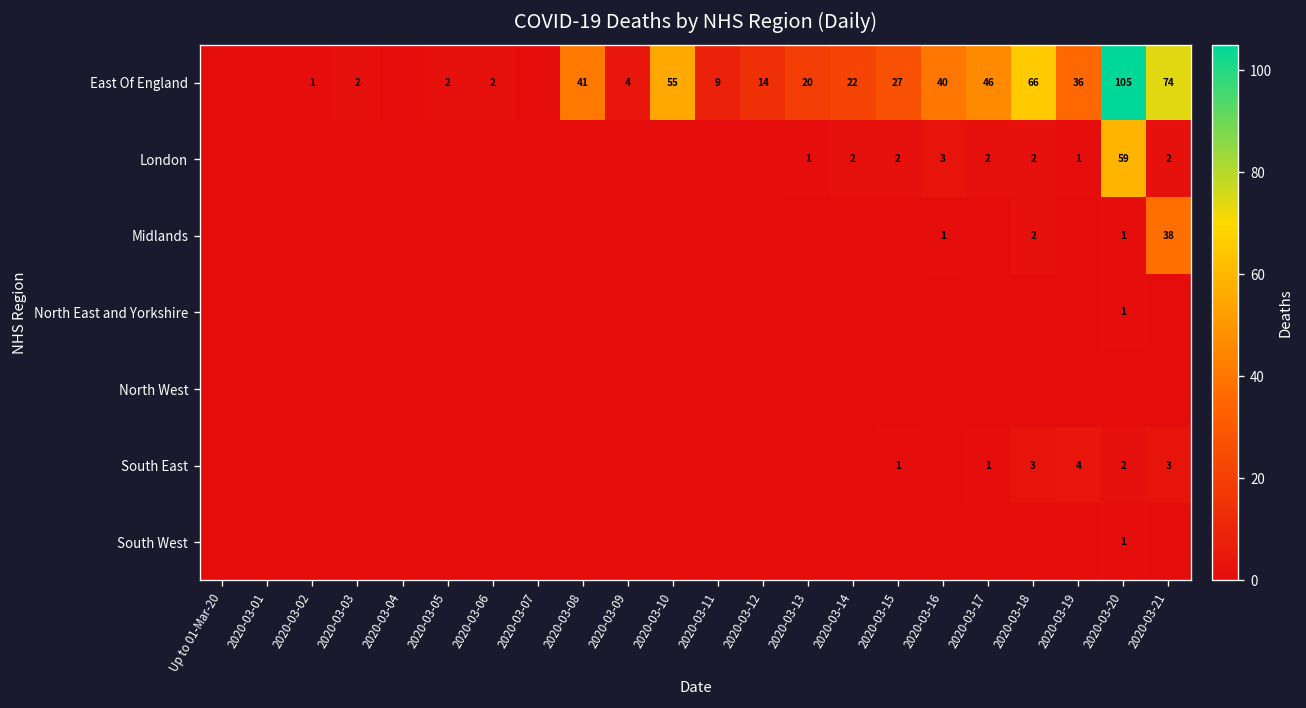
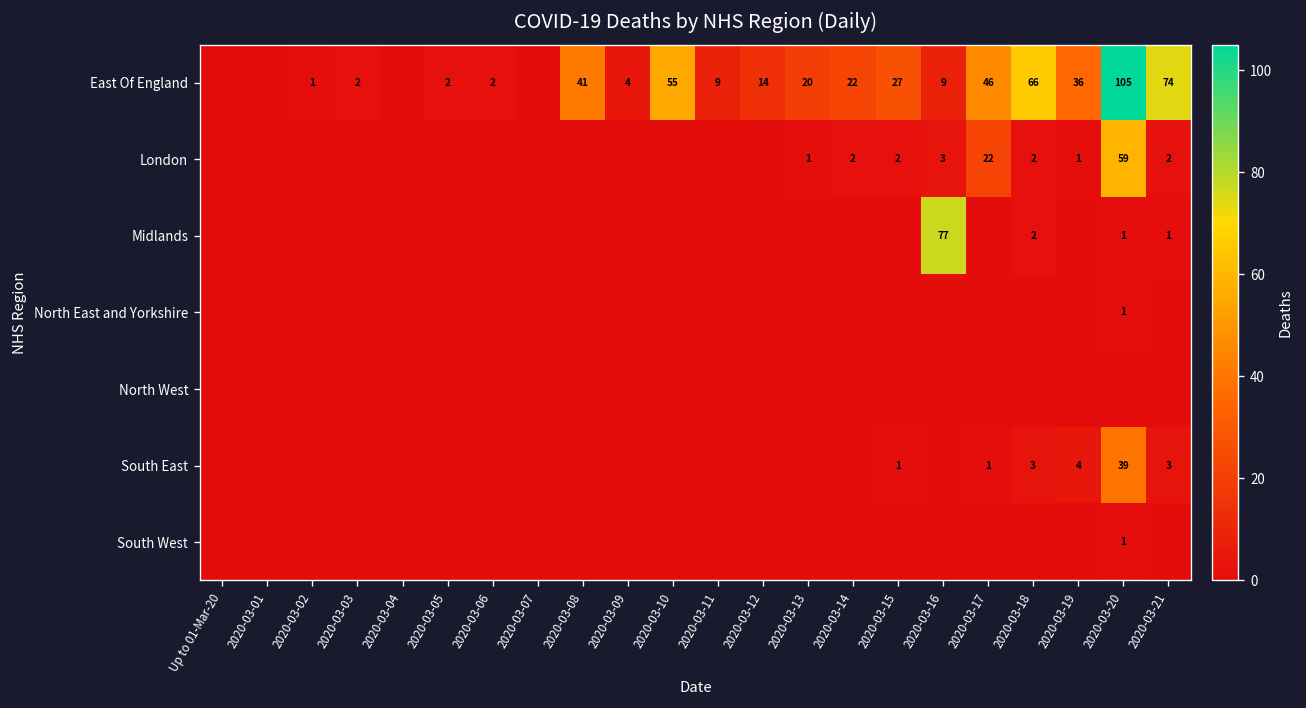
  {
    "East Of England": {
      "2020-03-02": 1,
      "2020-03-03": 2,
      "2020-03-05": 2,
      "2020-03-06": 2,
      "2020-03-08": 41,
      "2020-03-09": 4,
      "2020-03-10": 55,
      "2020-03-11": 9,
      "2020-03-12": 14,
      "2020-03-13": 20,
      "2020-03-14": 22,
      "2020-03-15": 27,
-     "2020-03-16": 40,
+     "2020-03-16": 9,
      "2020-03-17": 46,
      "2020-03-18": 66,
      "2020-03-19": 36,
      "2020-03-20": 105,
      "2020-03-21": 74
    },
    "London": {
      "2020-03-13": 1,
      "2020-03-14": 2,
      "2020-03-15": 2,
      "2020-03-16": 3,
-     "2020-03-17": 2,
+     "2020-03-17": 22,
      "2020-03-18": 2,
      "2020-03-19": 1,
      "2020-03-20": 59,
      "2020-03-21": 2
    },
    "Midlands": {
-     "2020-03-16": 1,
+     "2020-03-16": 77,
      "2020-03-18": 2,
      "2020-03-20": 1,
-     "2020-03-21": 38
+     "2020-03-21": 1
    },
    "North East and Yorkshire": {
      "2020-03-20": 1
    },
    "South East": {
      "2020-03-15": 1,
      "2020-03-17": 1,
      "2020-03-18": 3,
      "2020-03-19": 4,
-     "2020-03-20": 2,
+     "2020-03-20": 39,
      "2020-03-21": 3
    },
    "South West": {
      "2020-03-20": 1
    }
  }
